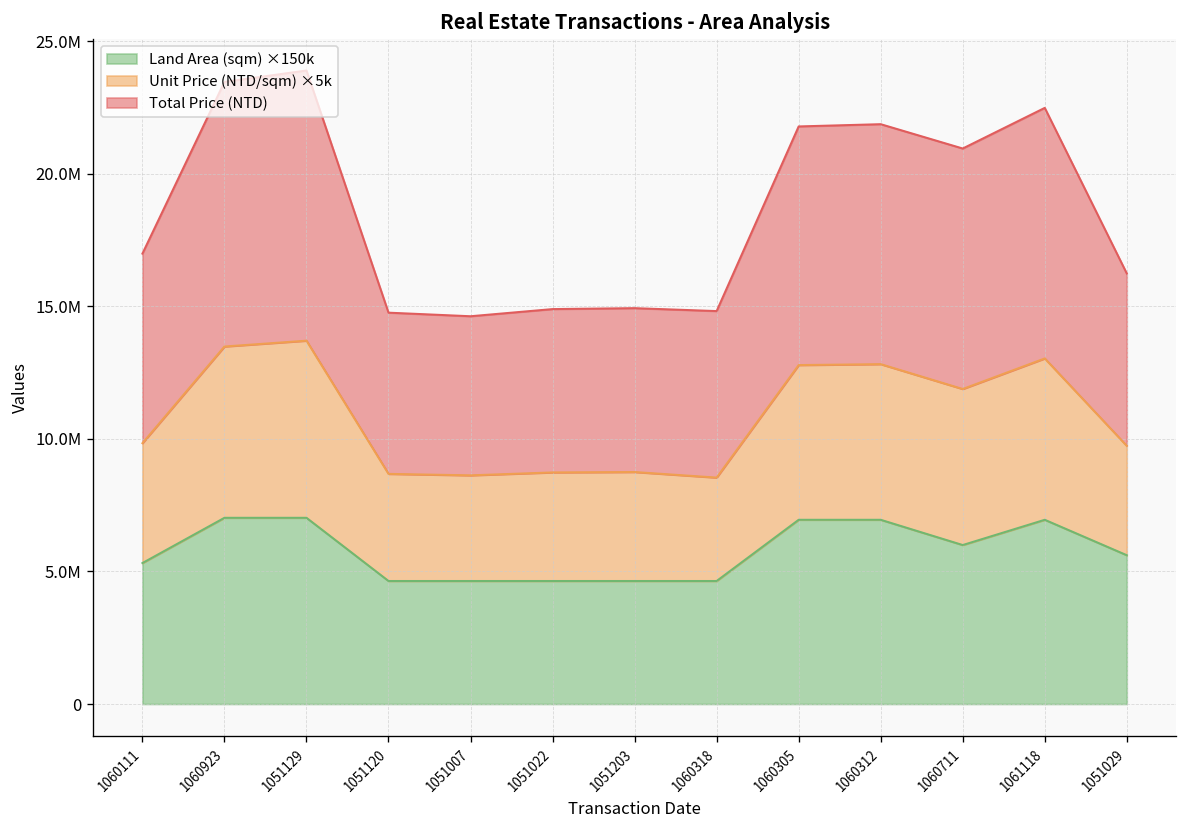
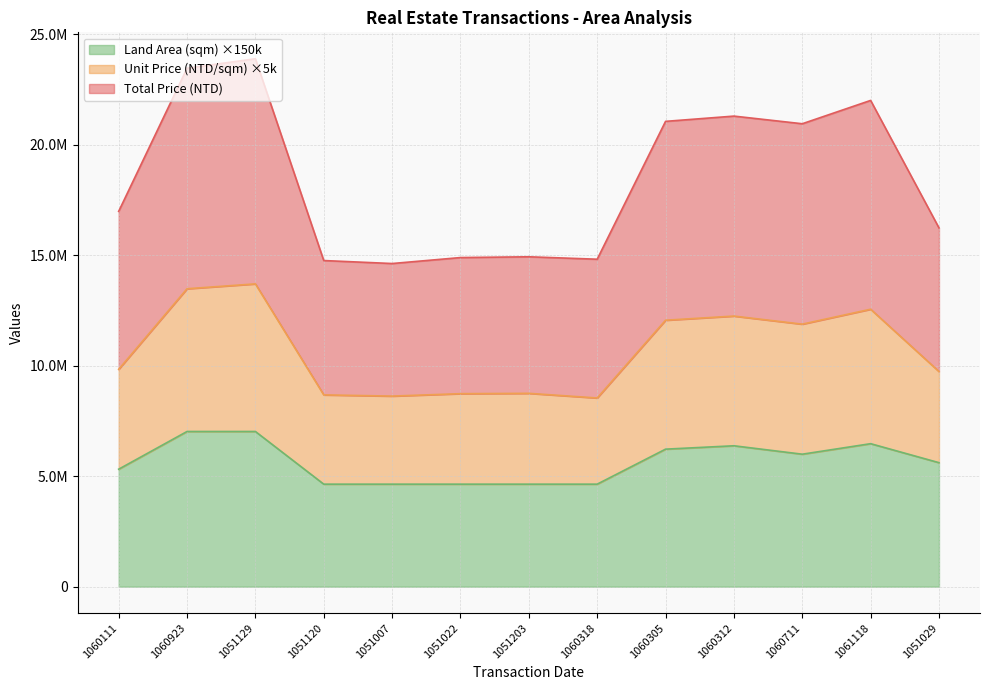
  {
    "Land Area (sqm) ×150k": {
      "1060111": 5300000,
      "1060923": 7000000,
      "1051129": 7000000,
      "1051120": 4600000,
      "1051007": 4600000,
      "1051022": 4600000,
      "1051203": 4600000,
      "1060318": 4600000,
-     "1060305": 6900000,
-     "1060312": 6900000,
+     "1060305": 6200000,
+     "1060312": 6400000,
      "1060711": 6000000,
-     "1061118": 6900000,
+     "1061118": 6500000,
      "1051029": 5600000
    }
  }
